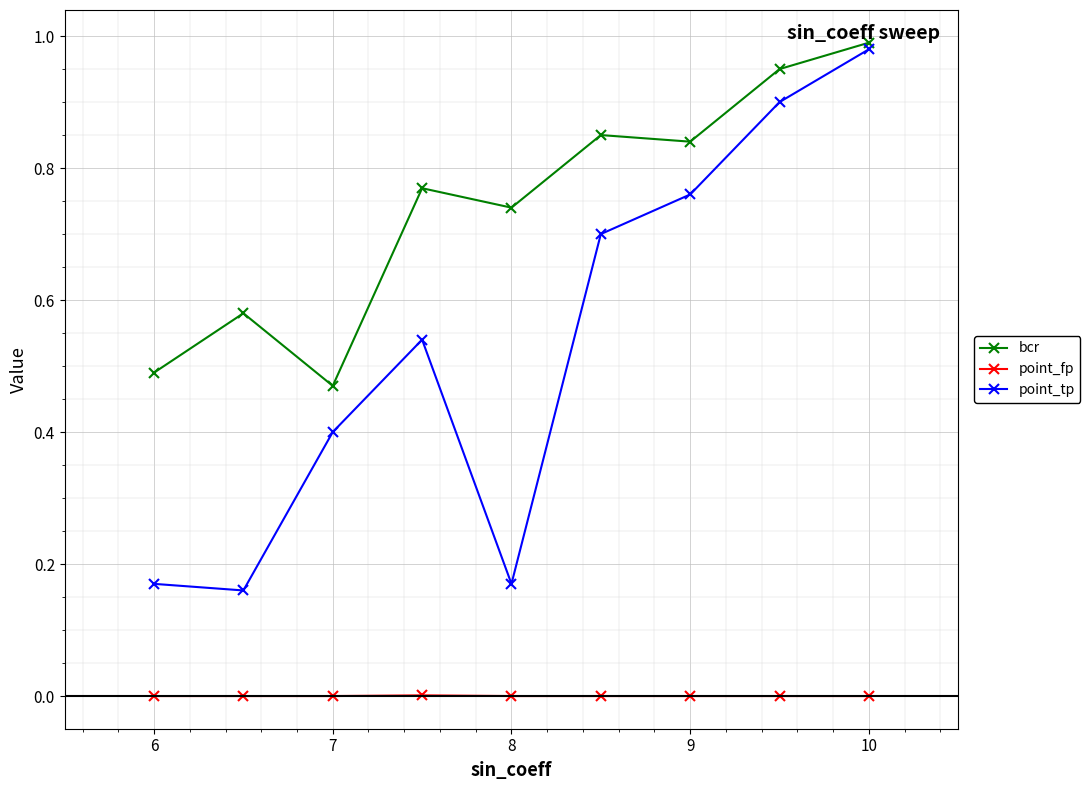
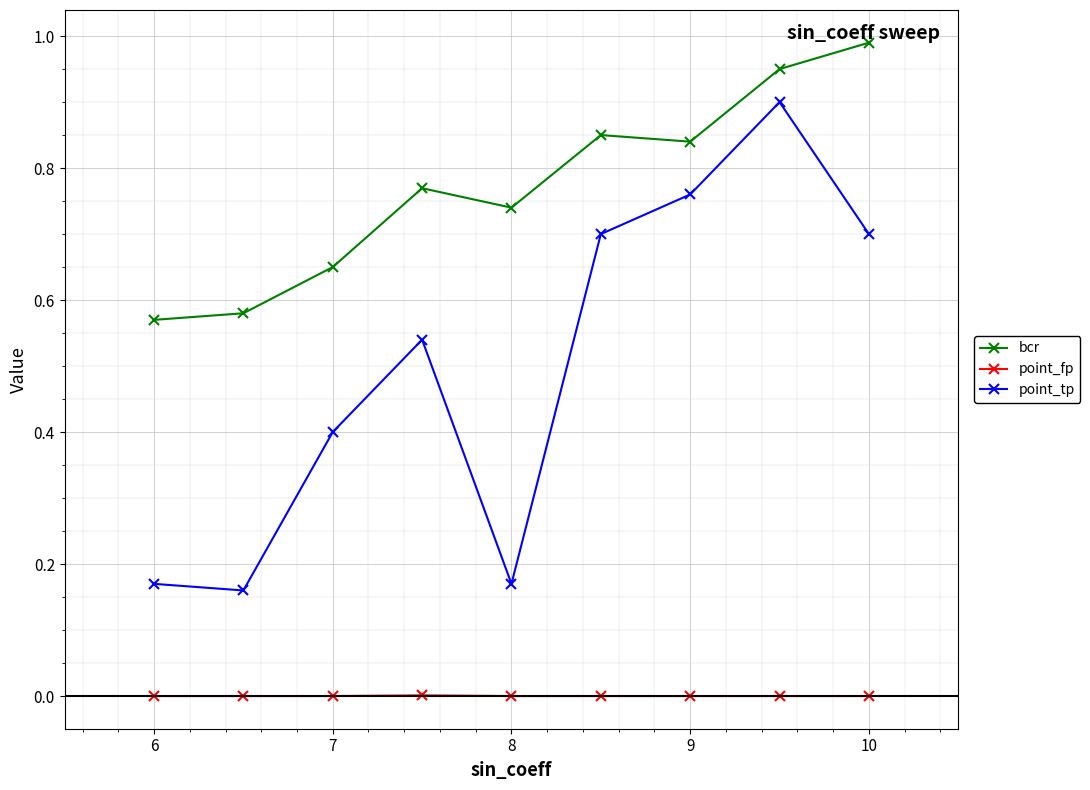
  {
    "bcr": {
-     "6": 0.49,
-     "7": 0.47,
+     "6": 0.57,
+     "7": 0.65,
      "8": 0.74,
      "9": 0.84,
      "10": 0.99
    },
    "point_fp": {
      "6": 0.00,
      "7": 0.00,
      "8": 0.00,
      "9": 0.00,
      "10": 0.00
    },
    "point_tp": {
      "6": 0.17,
      "7": 0.40,
      "8": 0.17,
      "9": 0.76,
-     "10": 0.98
+     "10": 0.70
    }
  }
